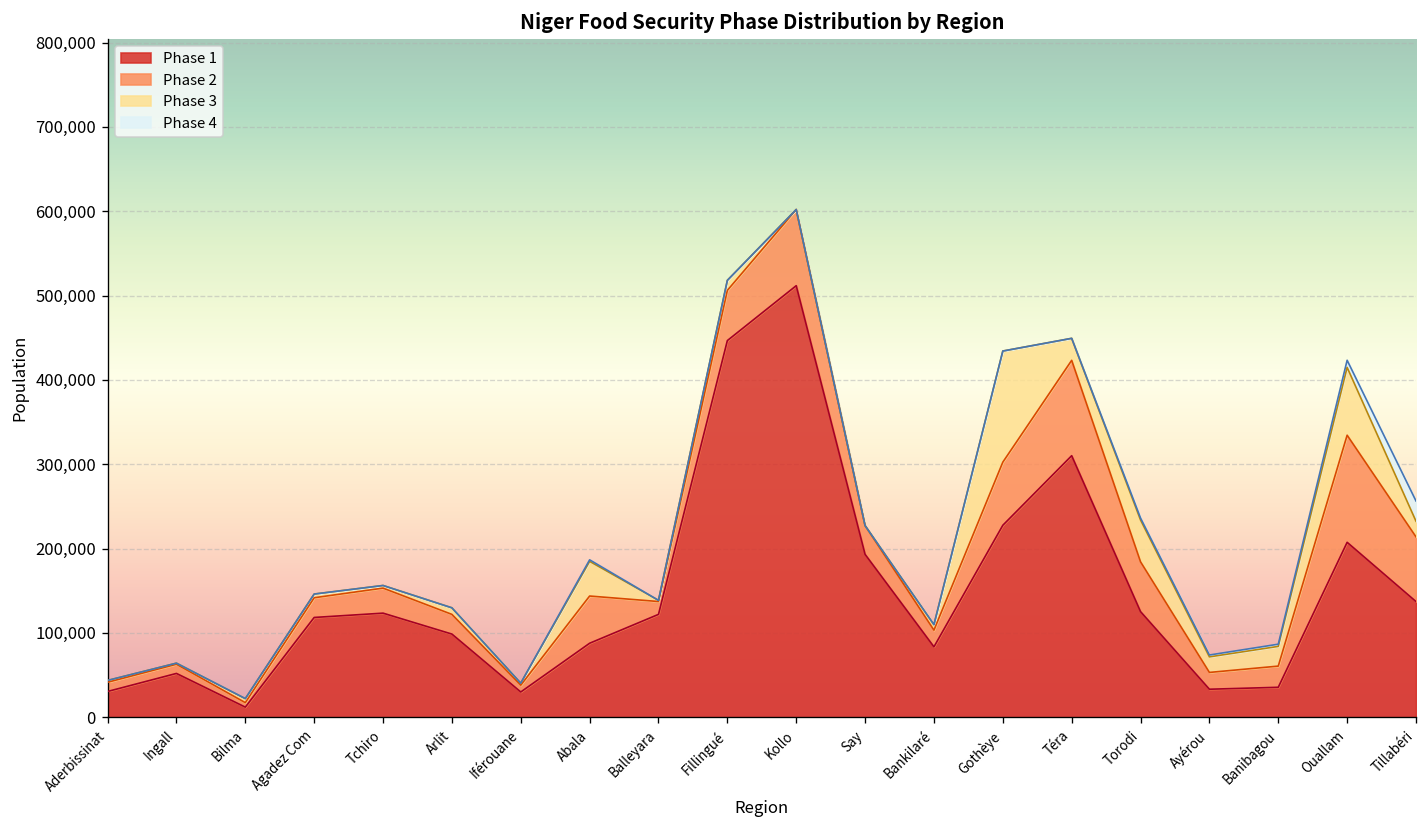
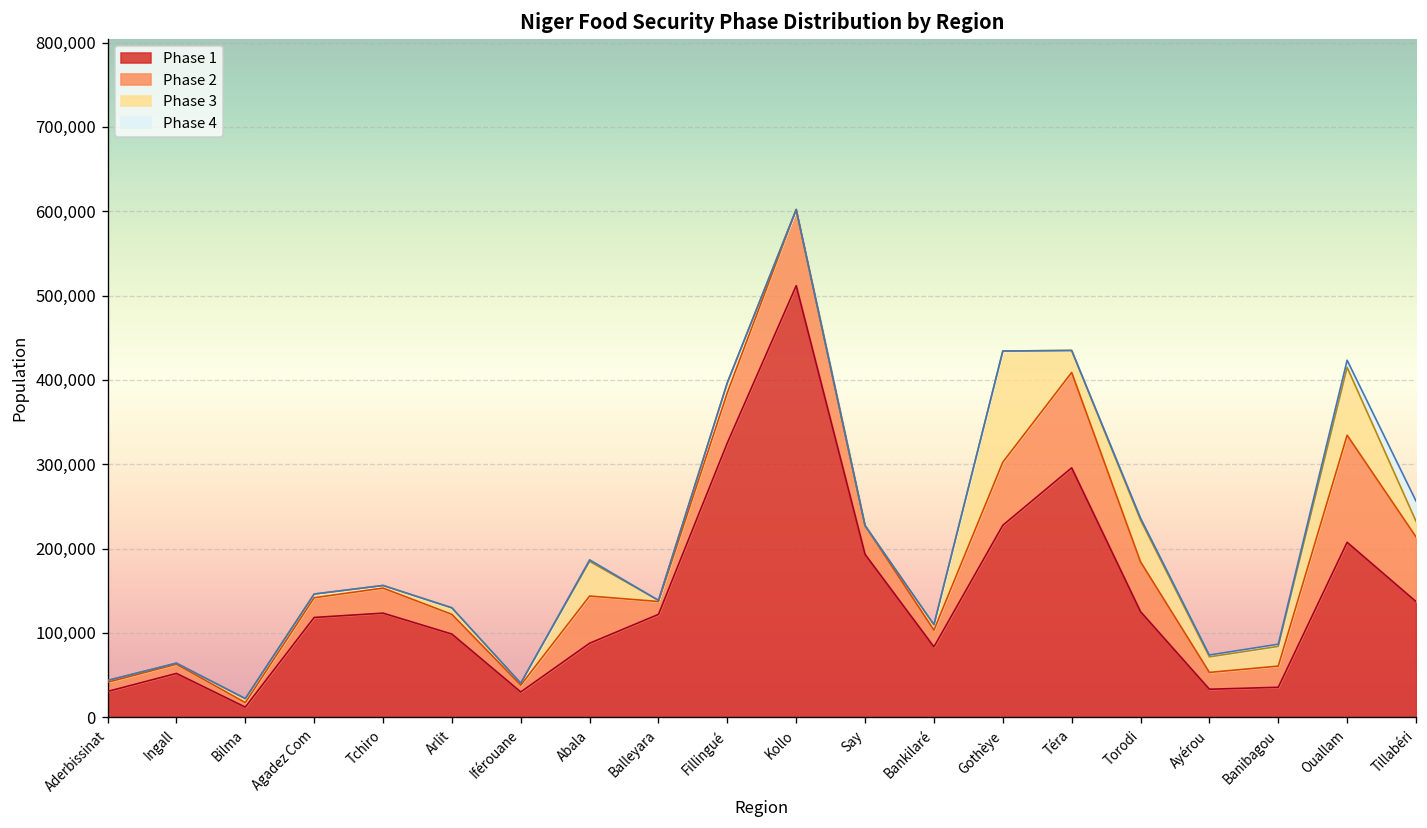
  {
    "Phase 1": {
      "Aderbissinat": "30,000",
      "Ingall": "50,000",
      "Bilma": "10,000",
      "Agadez Com": "120,000",
      "Tchiro": "120,000",
      "Arlit": "100,000",
      "Iférouane": "30,000",
      "Abala": "90,000",
      "Balleyara": "120,000",
-     "Fillingué": "450,000",
+     "Fillingué": "330,000",
      "Kollo": "510,000",
      "Say": "190,000",
      "Bankilaré": "80,000",
      "Gothèye": "230,000",
-     "Téra": "310,000",
+     "Téra": "300,000",
      "Torodi": "130,000",
      "Ayérou": "30,000",
      "Banibagou": "40,000",
      "Ouallam": "210,000",
      "Tillabéri": "140,000"
    },
    "Phase 2": {
      "Bilma": "10,000",
      "Agadez Com": "20,000",
      "Arlit": "20,000",
      "Abala": "60,000",
      "Fillingué": "60,000",
      "Bankilaré": "20,000",
      "Gothèye": "70,000",
      "Téra": "110,000",
      "Torodi": "60,000",
      "Ayérou": "20,000",
      "Banibagou": "30,000",
      "Ouallam": "130,000",
      "Tillabéri": "80,000"
    },
    "Phase 3": {
      "Ouallam": "80,000",
      "Tillabéri": "20,000"
    },
    "Phase 4": {
      "Ouallam": "10,000",
      "Tillabéri": "20,000"
    }
  }
